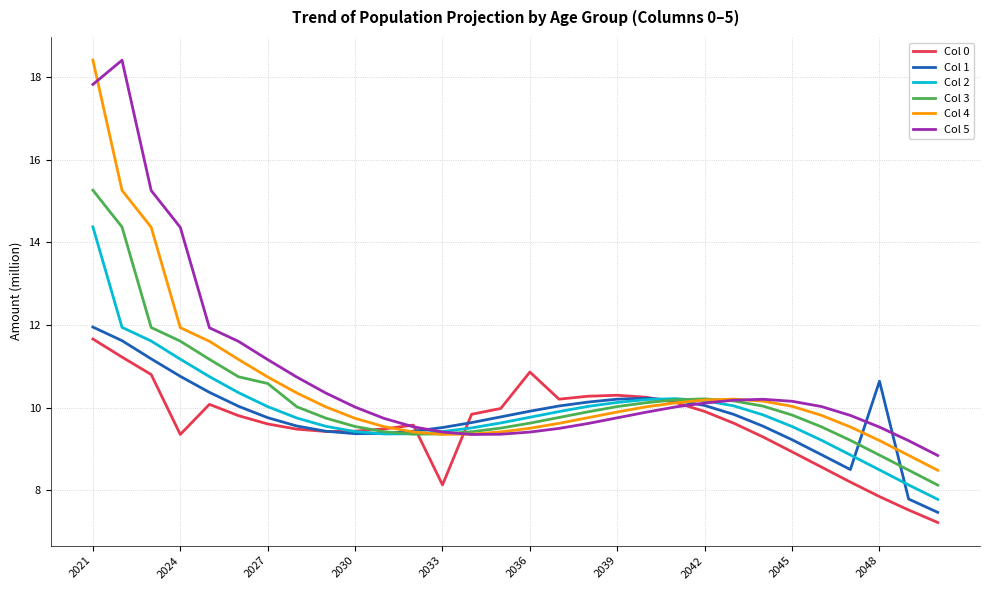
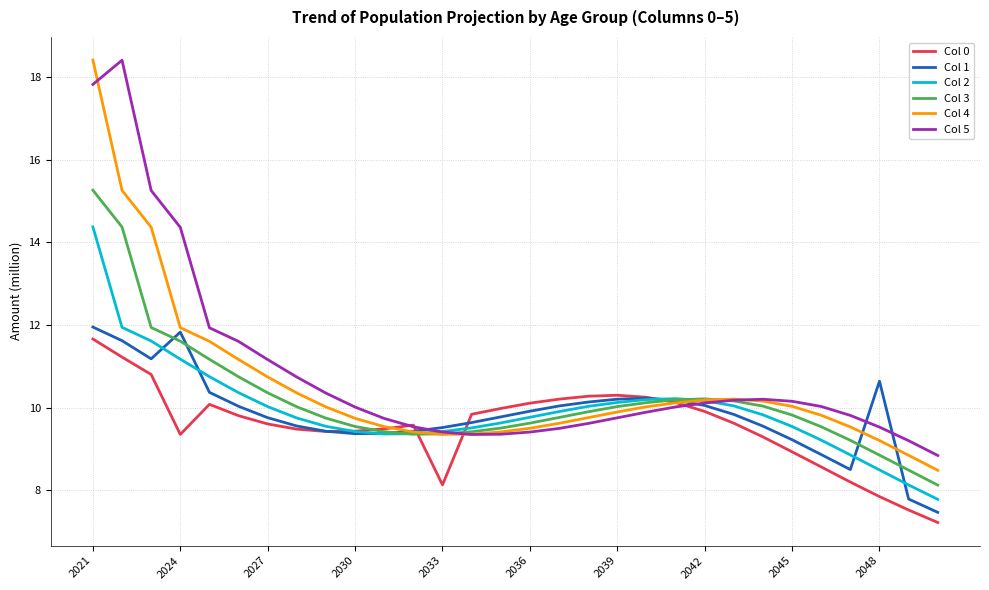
  {
    "Col 0": {
      "2021": 11.7,
      "2024": 9.3,
      "2027": 9.6,
      "2033": 8.1,
-     "2036": 10.9,
+     "2036": 10.1,
      "2039": 10.3,
      "2042": 9.9,
      "2045": 8.9,
      "2048": 7.8
    },
    "Col 1": {
      "2021": 12.0,
-     "2024": 10.8,
+     "2024": 11.8,
      "2027": 9.8,
      "2033": 9.5,
      "2036": 9.9,
      "2039": 10.2,
      "2045": 9.2,
      "2048": 10.6
    },
    "Col 2": {
      "2021": 14.4,
      "2024": 11.2,
      "2027": 10.0,
      "2036": 9.8,
      "2039": 10.1,
      "2045": 9.5,
      "2048": 8.5
    },
    "Col 3": {
      "2021": 15.3,
      "2024": 11.6,
-     "2027": 10.6,
+     "2027": 10.4,
      "2030": 9.5,
      "2036": 9.6,
      "2039": 10.0,
      "2045": 9.8,
      "2048": 8.8
    },
    "Col 4": {
      "2021": 18.4,
      "2024": 11.9,
      "2027": 10.7,
      "2030": 9.7,
      "2036": 9.5,
      "2039": 9.9,
      "2045": 10.0,
      "2048": 9.2
    },
    "Col 5": {
      "2021": 17.8,
      "2024": 14.4,
      "2027": 11.2,
      "2030": 10.0,
      "2036": 9.4,
      "2039": 9.8,
      "2045": 10.2,
      "2048": 9.5
    }
  }
